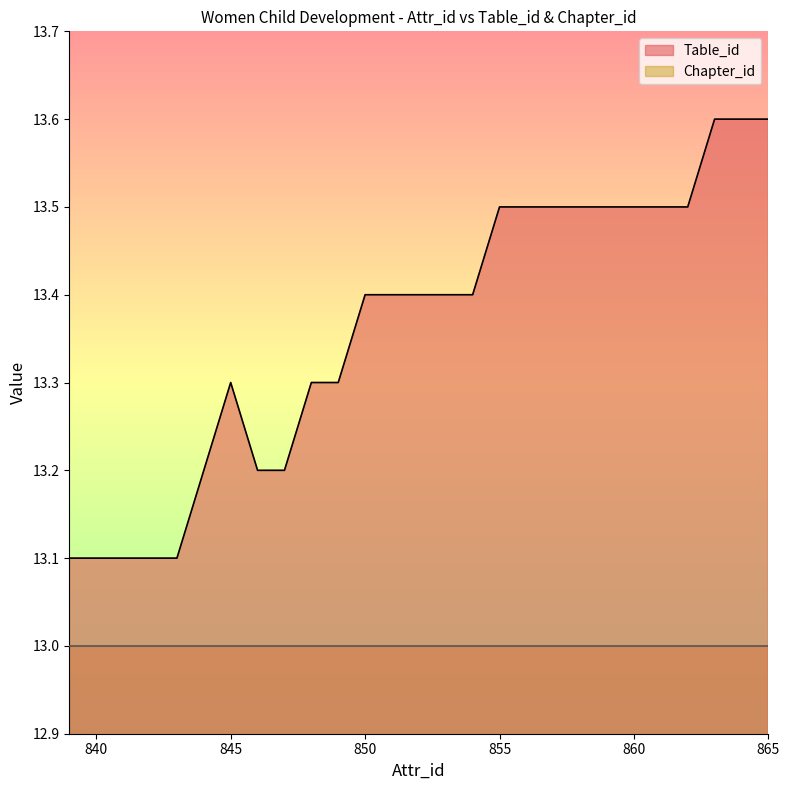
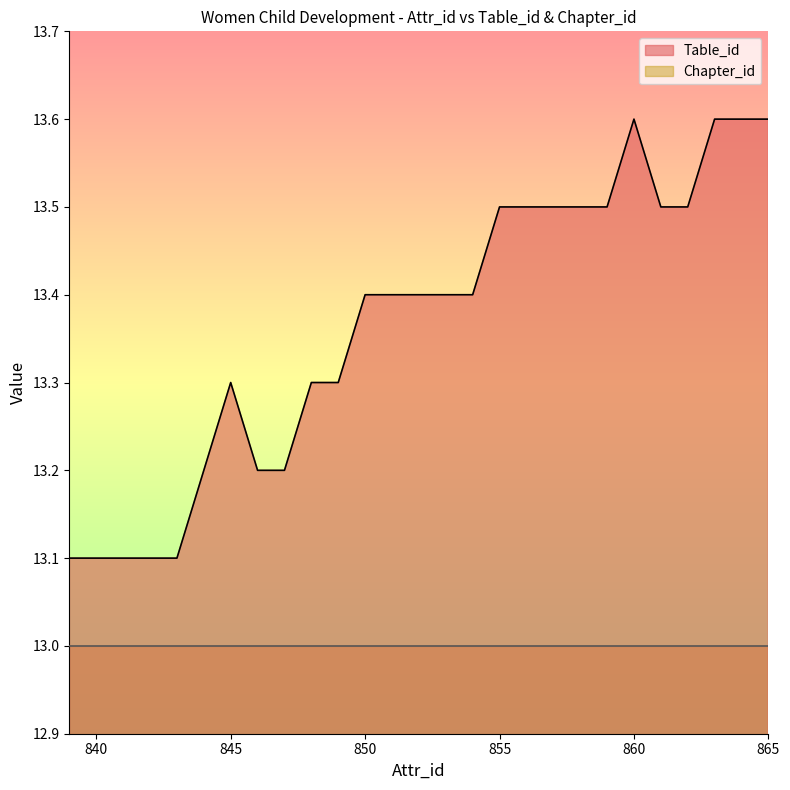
  {
    "Table_id": {
      "840": 13.1,
      "845": 13.3,
      "850": 13.4,
      "855": 13.5,
-     "860": 13.5,
+     "860": 13.6,
      "865": 13.6
    },
    "Chapter_id": {
      "840": 13.0,
      "845": 13.0,
      "850": 13.0,
      "855": 13.0,
      "860": 13.0,
      "865": 13.0
    }
  }
